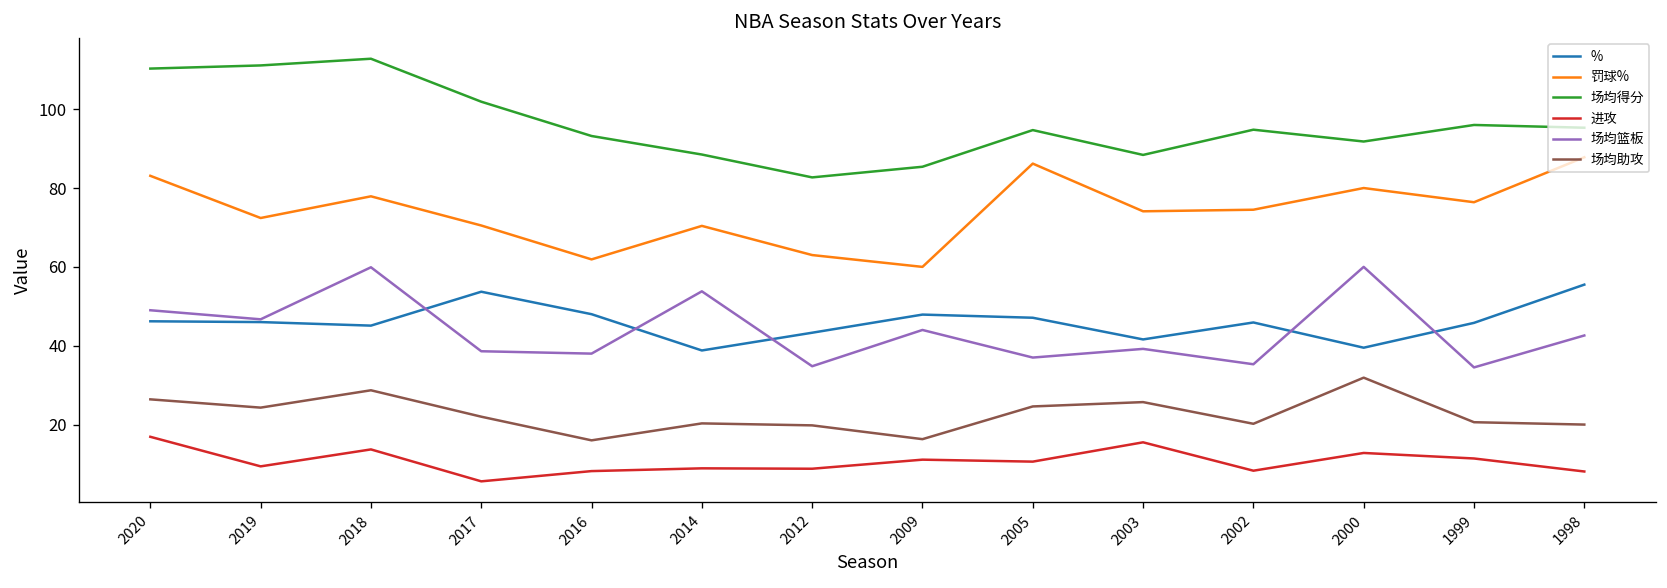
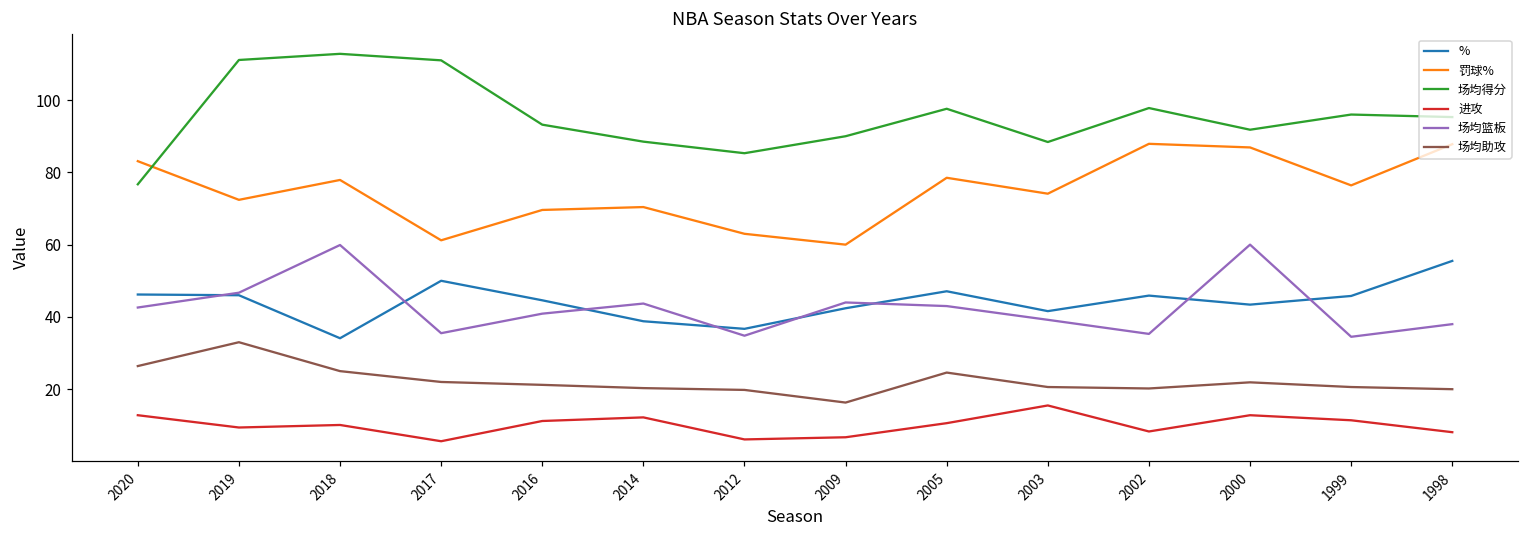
  {
    "%": {
      "2020": 46,
-     "2018": 45,
-     "2017": 54,
-     "2016": 48,
+     "2018": 34,
+     "2017": 50,
+     "2016": 45,
      "2014": 39,
-     "2012": 43,
-     "2009": 48,
+     "2012": 37,
+     "2009": 42,
      "2005": 47,
      "2003": 42,
      "2002": 46,
-     "2000": 40,
+     "2000": 43,
      "1999": 46,
      "1998": 56
    },
    "罚球%": {
      "2020": 83,
      "2019": 72,
      "2018": 78,
-     "2017": 71,
-     "2016": 62,
+     "2017": 61,
+     "2016": 70,
      "2014": 70,
      "2012": 63,
      "2009": 60,
-     "2005": 86,
+     "2005": 79,
      "2003": 74,
-     "2002": 75,
-     "2000": 80,
+     "2002": 88,
+     "2000": 87,
      "1999": 76
    },
    "场均得分": {
-     "2020": 110,
+     "2020": 77,
      "2019": 111,
      "2018": 113,
-     "2017": 102,
+     "2017": 111,
      "2016": 93,
      "2014": 89,
-     "2012": 83,
-     "2009": 85,
-     "2005": 95,
+     "2012": 85,
+     "2009": 90,
+     "2005": 98,
      "2003": 88,
-     "2002": 95,
+     "2002": 98,
      "2000": 92,
      "1999": 96
    },
    "进攻": {
-     "2020": 17,
+     "2020": 13,
      "2019": 9,
-     "2018": 14,
+     "2018": 10,
      "2017": 6,
-     "2016": 8,
-     "2014": 9,
-     "2012": 9,
-     "2009": 11,
+     "2016": 11,
+     "2014": 12,
+     "2012": 6,
+     "2009": 7,
      "2005": 11,
      "2003": 16,
      "2002": 8,
      "2000": 13,
      "1999": 11,
      "1998": 8
    },
    "场均篮板": {
-     "2020": 49,
+     "2020": 43,
      "2018": 60,
-     "2017": 39,
-     "2016": 38,
-     "2014": 54,
+     "2017": 36,
+     "2016": 41,
+     "2014": 44,
      "2012": 35,
      "2009": 44,
-     "2005": 37,
+     "2005": 43,
      "2003": 39,
      "2002": 35,
      "2000": 60,
      "1999": 35,
-     "1998": 43
+     "1998": 38
    },
    "场均助攻": {
      "2020": 26,
-     "2019": 24,
-     "2018": 29,
+     "2019": 33,
+     "2018": 25,
      "2017": 22,
-     "2016": 16,
+     "2016": 21,
      "2014": 20,
      "2012": 20,
      "2009": 16,
      "2005": 25,
-     "2003": 26,
+     "2003": 21,
      "2002": 20,
-     "2000": 32,
+     "2000": 22,
      "1999": 21,
      "1998": 20
    }
  }
